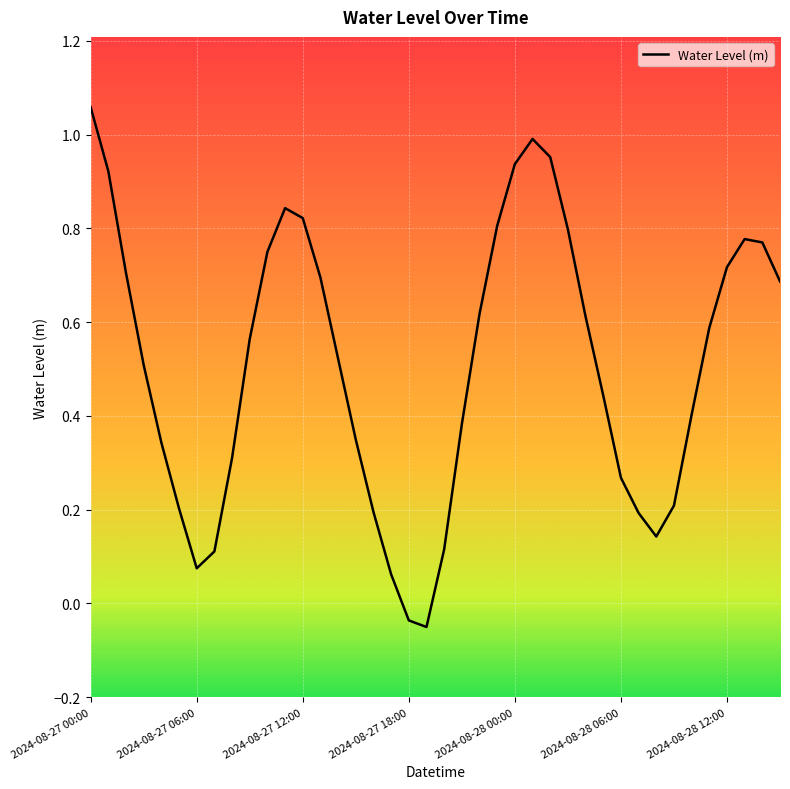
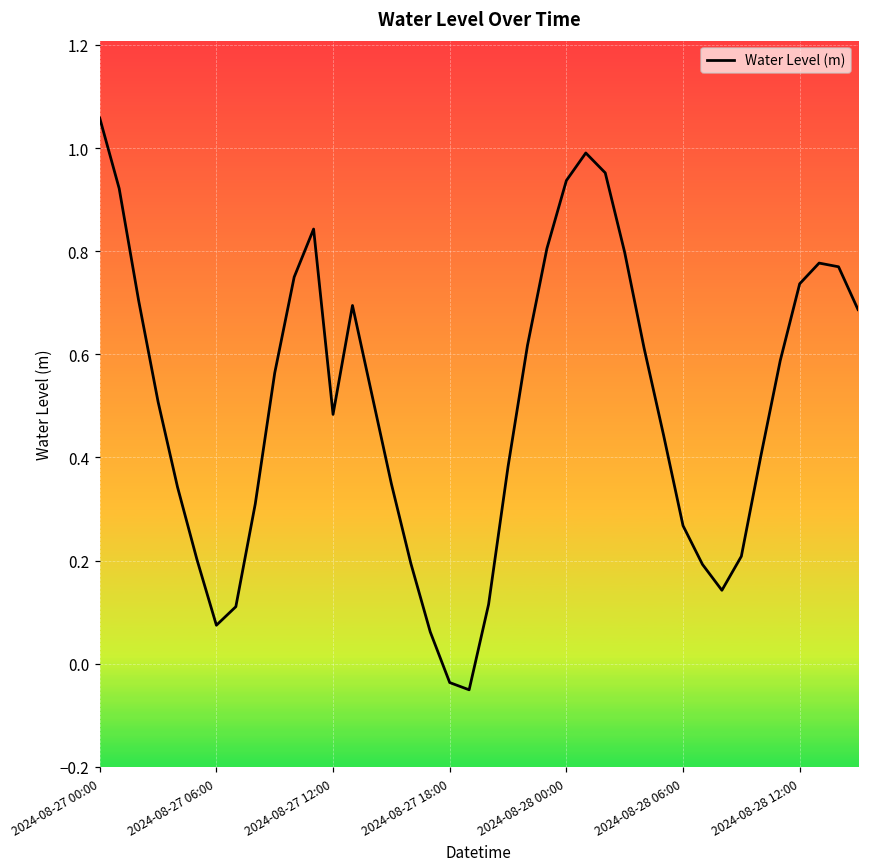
  {
    "2024-08-27 00:00": 1.06,
    "2024-08-27 06:00": 0.07,
-   "2024-08-27 12:00": 0.82,
+   "2024-08-27 12:00": 0.48,
    "2024-08-27 18:00": -0.04,
    "2024-08-28 00:00": 0.94,
    "2024-08-28 06:00": 0.27,
-   "2024-08-28 12:00": 0.72
+   "2024-08-28 12:00": 0.74
  }
